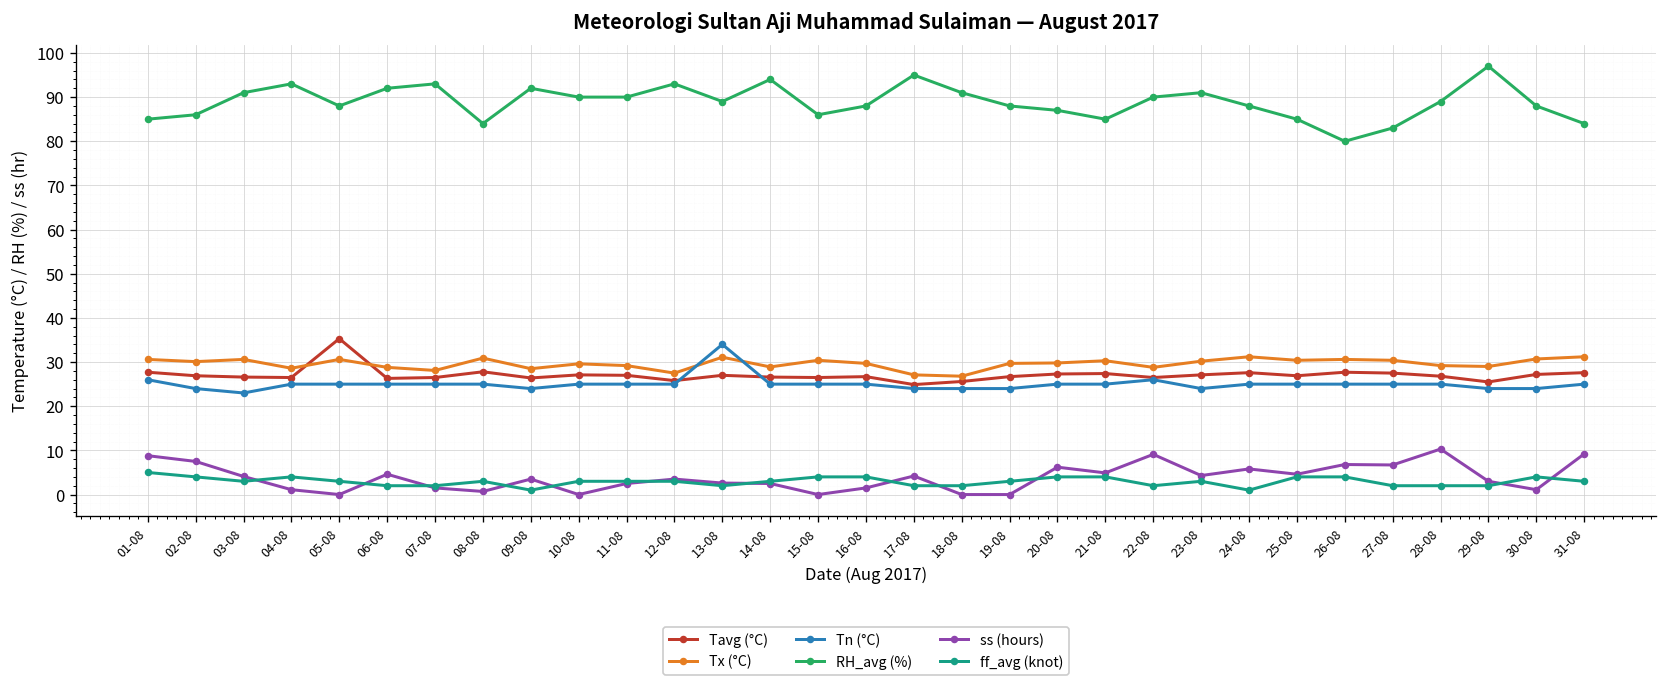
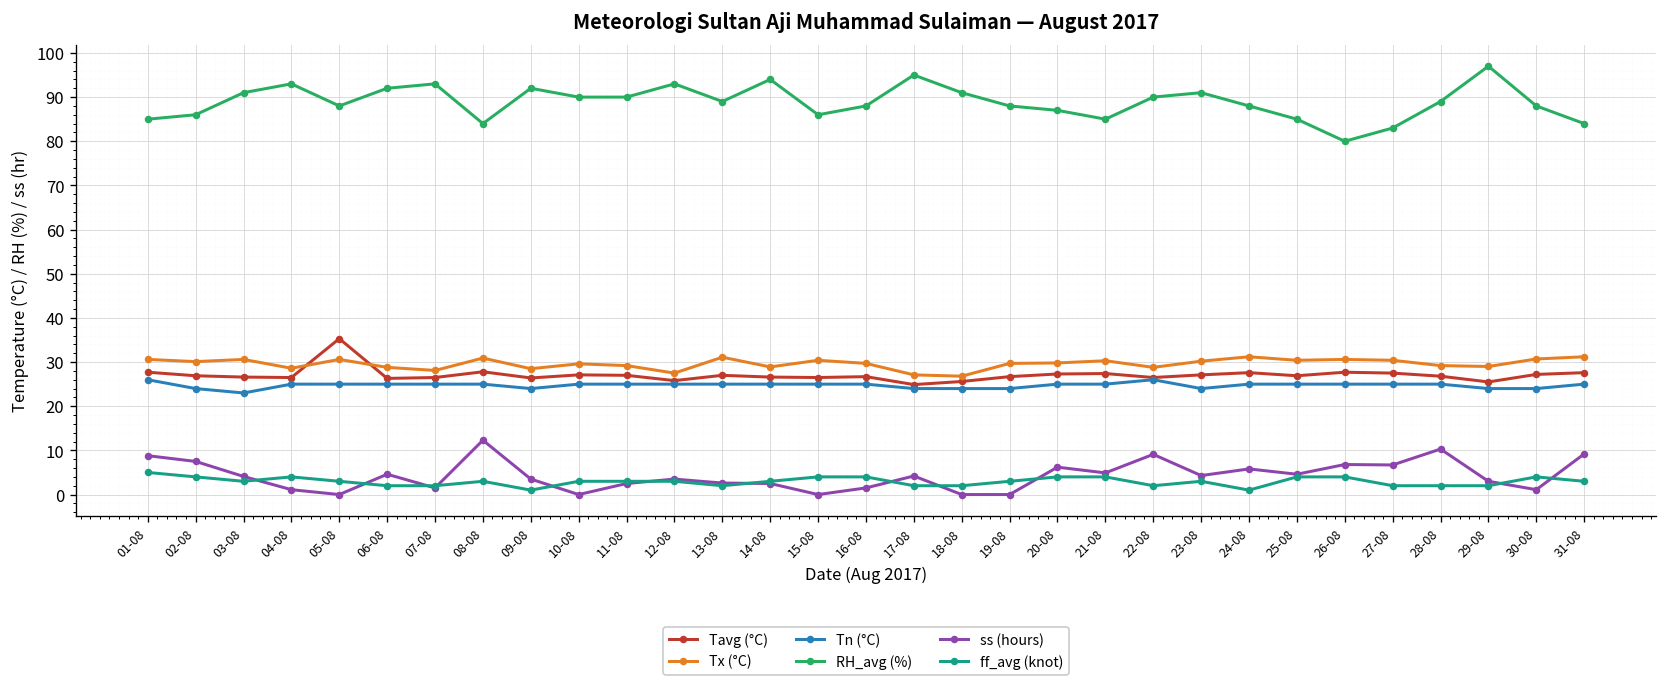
  {
    "Tavg (°C)": {
      "01-08": 28,
      "02-08": 27,
      "03-08": 27,
      "04-08": 27,
      "05-08": 35,
      "06-08": 26,
      "07-08": 27,
      "08-08": 28,
      "09-08": 26,
      "10-08": 27,
      "11-08": 27,
      "12-08": 26,
      "13-08": 27,
      "14-08": 27,
      "15-08": 27,
      "16-08": 27,
      "17-08": 25,
      "18-08": 26,
      "19-08": 27,
      "20-08": 27,
      "21-08": 27,
      "23-08": 27,
      "24-08": 28,
      "25-08": 27,
      "26-08": 28,
      "27-08": 28,
      "28-08": 27,
      "29-08": 26,
      "30-08": 27,
      "31-08": 28
    },
    "Tx (°C)": {
      "01-08": 31,
      "02-08": 30,
      "03-08": 31,
      "04-08": 29,
      "05-08": 31,
      "06-08": 29,
      "07-08": 28,
      "08-08": 31,
      "09-08": 29,
      "10-08": 30,
      "11-08": 29,
      "12-08": 28,
      "13-08": 31,
      "14-08": 29,
      "15-08": 30,
      "16-08": 30,
      "17-08": 27,
      "18-08": 27,
      "19-08": 30,
      "20-08": 30,
      "21-08": 30,
      "22-08": 29,
      "23-08": 30,
      "24-08": 31,
      "25-08": 30,
      "26-08": 31,
      "27-08": 30,
      "28-08": 29,
      "29-08": 29,
      "30-08": 31,
      "31-08": 31
    },
    "Tn (°C)": {
      "01-08": 26,
      "02-08": 24,
      "03-08": 23,
      "04-08": 25,
      "05-08": 25,
      "06-08": 25,
      "07-08": 25,
      "08-08": 25,
      "09-08": 24,
      "10-08": 25,
      "11-08": 25,
      "12-08": 25,
-     "13-08": 34,
+     "13-08": 25,
      "14-08": 25,
      "15-08": 25,
      "16-08": 25,
      "17-08": 24,
      "18-08": 24,
      "19-08": 24,
      "20-08": 25,
      "21-08": 25,
      "23-08": 24,
      "24-08": 25,
      "25-08": 25,
      "26-08": 25,
      "27-08": 25,
      "28-08": 25,
      "29-08": 24,
      "30-08": 24,
      "31-08": 25
    },
    "ss (hours)": {
      "01-08": 9,
      "02-08": 8,
      "03-08": 4,
      "04-08": 1,
      "05-08": 0,
      "06-08": 5,
-     "08-08": 1,
+     "08-08": 12,
      "09-08": 4,
      "10-08": 0,
      "15-08": 0,
      "16-08": 2,
      "17-08": 4,
      "18-08": 0,
      "19-08": 0,
      "20-08": 6,
      "21-08": 5,
      "22-08": 9,
      "23-08": 4,
      "24-08": 6,
      "26-08": 7,
      "27-08": 7,
      "28-08": 10,
      "29-08": 3,
      "30-08": 1,
      "31-08": 9
    }
  }
